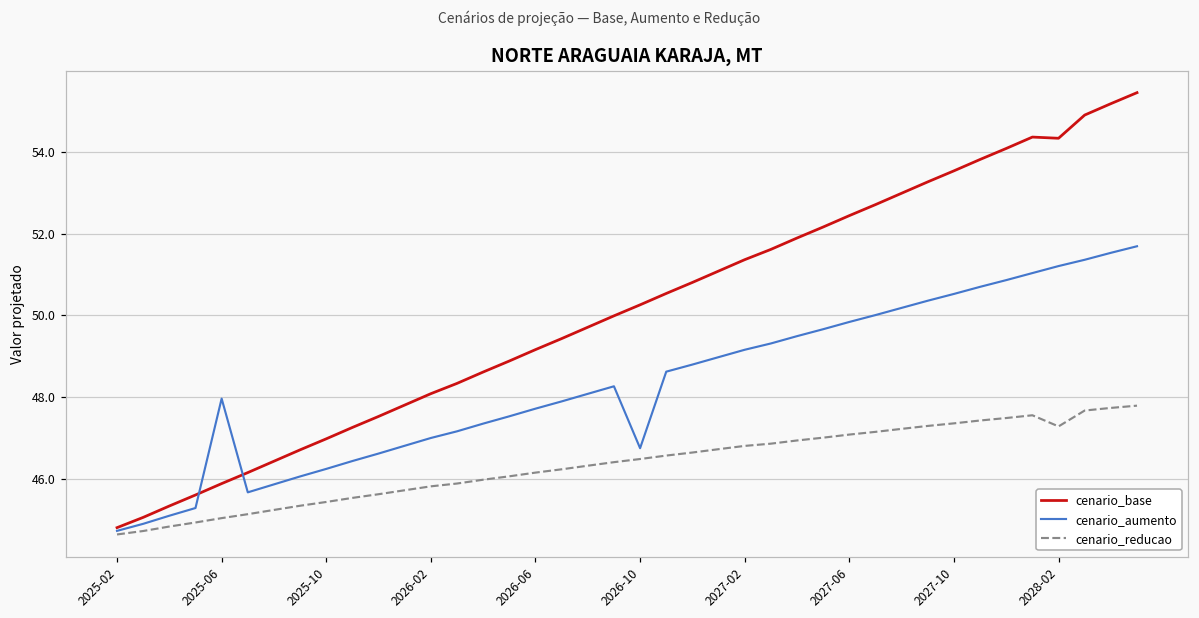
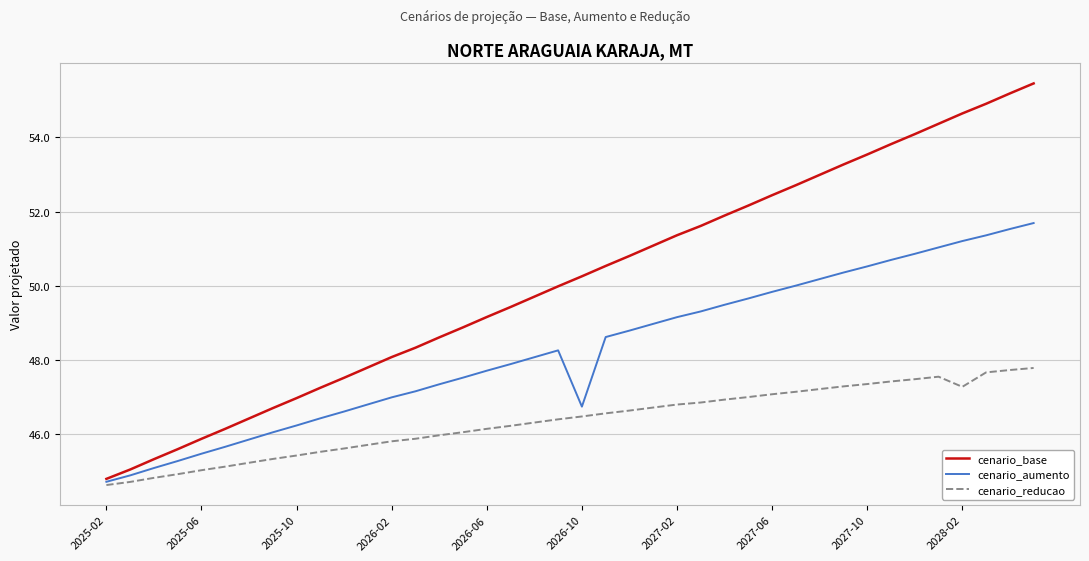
  {
    "cenario_base": {
      "2025-02": 44.8,
      "2025-06": 45.9,
      "2025-10": 47.0,
      "2026-02": 48.1,
      "2026-06": 49.2,
      "2026-10": 50.3,
      "2027-02": 51.4,
      "2027-06": 52.4,
      "2027-10": 53.5,
-     "2028-02": 54.3
+     "2028-02": 54.6
    },
    "cenario_aumento": {
      "2025-02": 44.7,
-     "2025-06": 48.0,
+     "2025-06": 45.5,
      "2025-10": 46.2,
      "2026-02": 47.0,
      "2026-06": 47.7,
      "2026-10": 46.7,
      "2027-02": 49.2,
      "2027-06": 49.8,
      "2027-10": 50.5,
      "2028-02": 51.2
    },
    "cenario_reducao": {
      "2025-02": 44.6,
      "2025-06": 45.0,
      "2025-10": 45.4,
      "2026-02": 45.8,
      "2026-06": 46.1,
      "2026-10": 46.5,
      "2027-02": 46.8,
      "2027-06": 47.1,
      "2027-10": 47.4,
      "2028-02": 47.3
    }
  }
